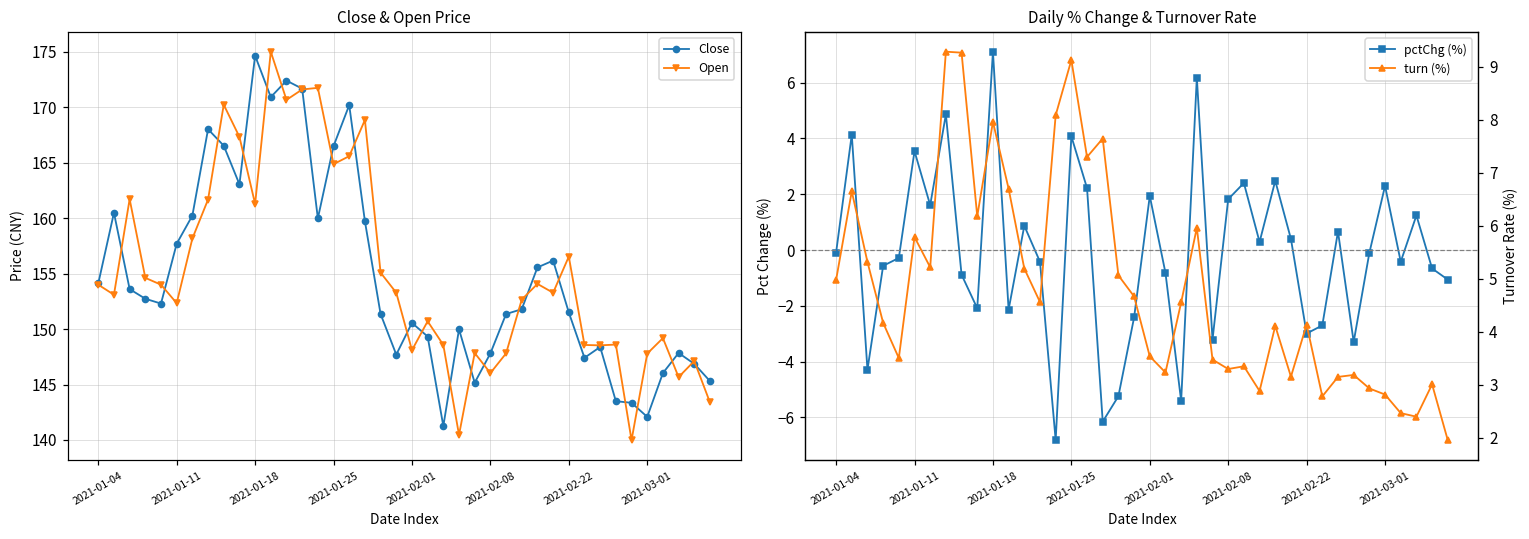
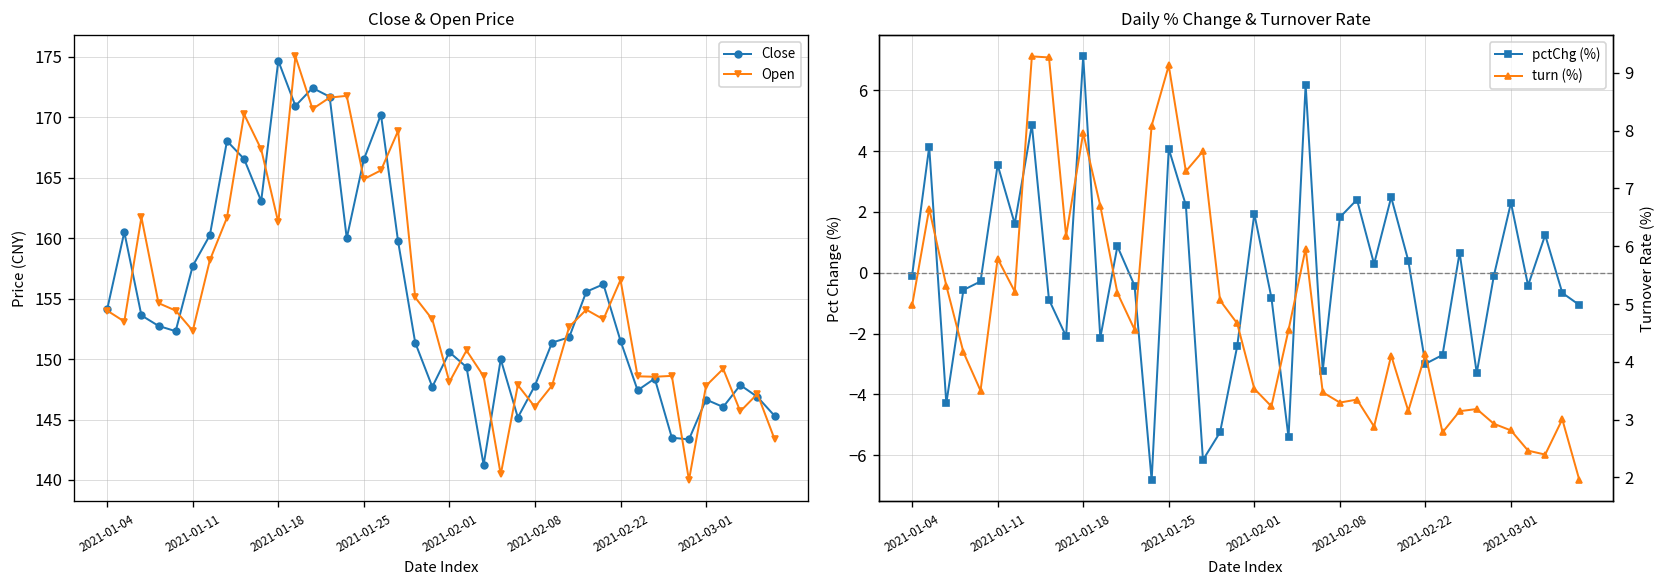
  {
    "Close & Open Price": {
      "Close": {
        "2021-01-11": 157.7,
        "2021-01-18": 174.7,
        "2021-01-25": 166.5,
        "2021-02-01": 150.6,
        "2021-02-08": 147.8,
        "2021-02-22": 151.5,
-       "2021-03-01": 142.1
+       "2021-03-01": 146.7
      },
      "Open": {
        "2021-01-11": 152.3,
        "2021-01-18": 161.3,
        "2021-01-25": 164.9,
        "2021-02-01": 148.1,
        "2021-02-08": 146.0,
        "2021-02-22": 156.5,
        "2021-03-01": 147.8
      }
    }
  }
